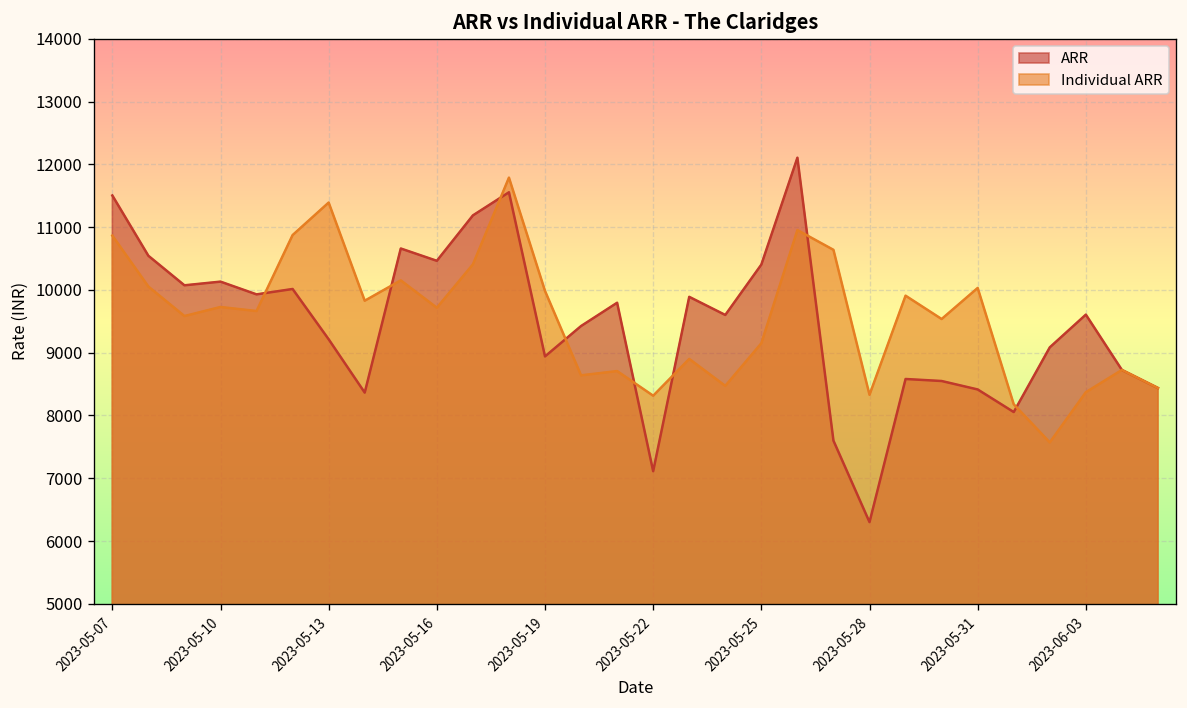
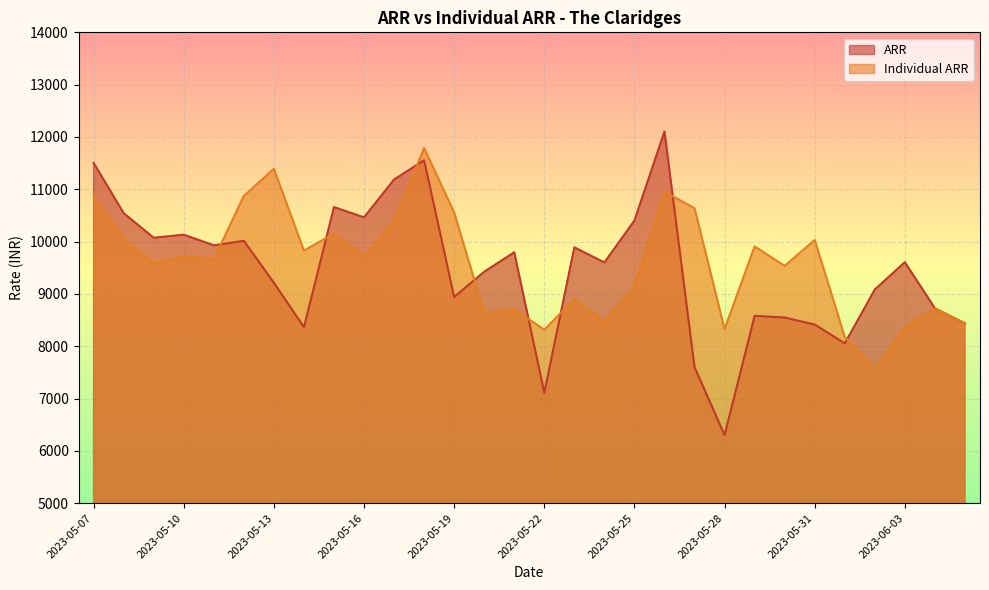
  {
    "ARR": {
      "2023-05-07": 11500,
      "2023-05-10": 10100,
      "2023-05-13": 9200,
      "2023-05-16": 10500,
      "2023-05-19": 8900,
      "2023-05-22": 7100,
      "2023-05-25": 10400,
      "2023-05-28": 6300,
      "2023-05-31": 8400,
      "2023-06-03": 9600
    },
    "Individual ARR": {
      "2023-05-07": 10900,
      "2023-05-10": 9700,
      "2023-05-13": 11400,
      "2023-05-16": 9700,
-     "2023-05-19": 10000,
+     "2023-05-19": 10600,
      "2023-05-22": 8300,
      "2023-05-25": 9100,
      "2023-05-28": 8300,
      "2023-05-31": 10000,
      "2023-06-03": 8400
    }
  }
